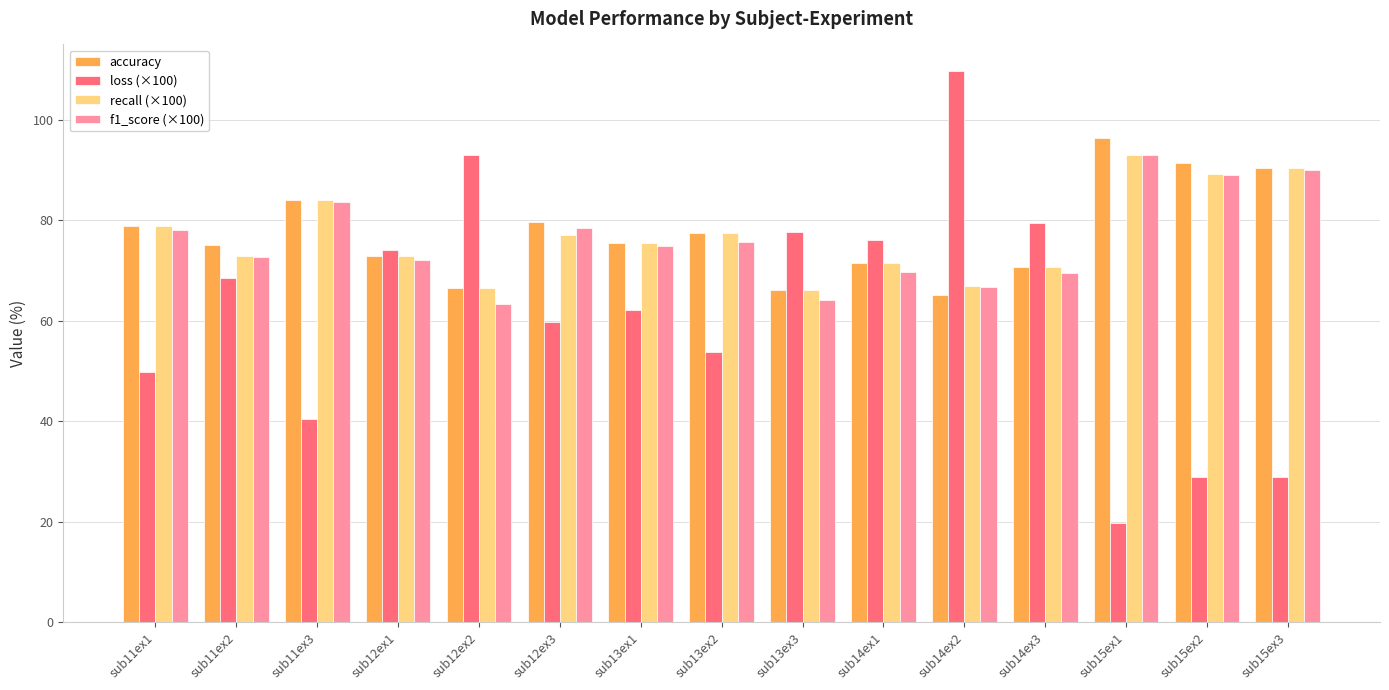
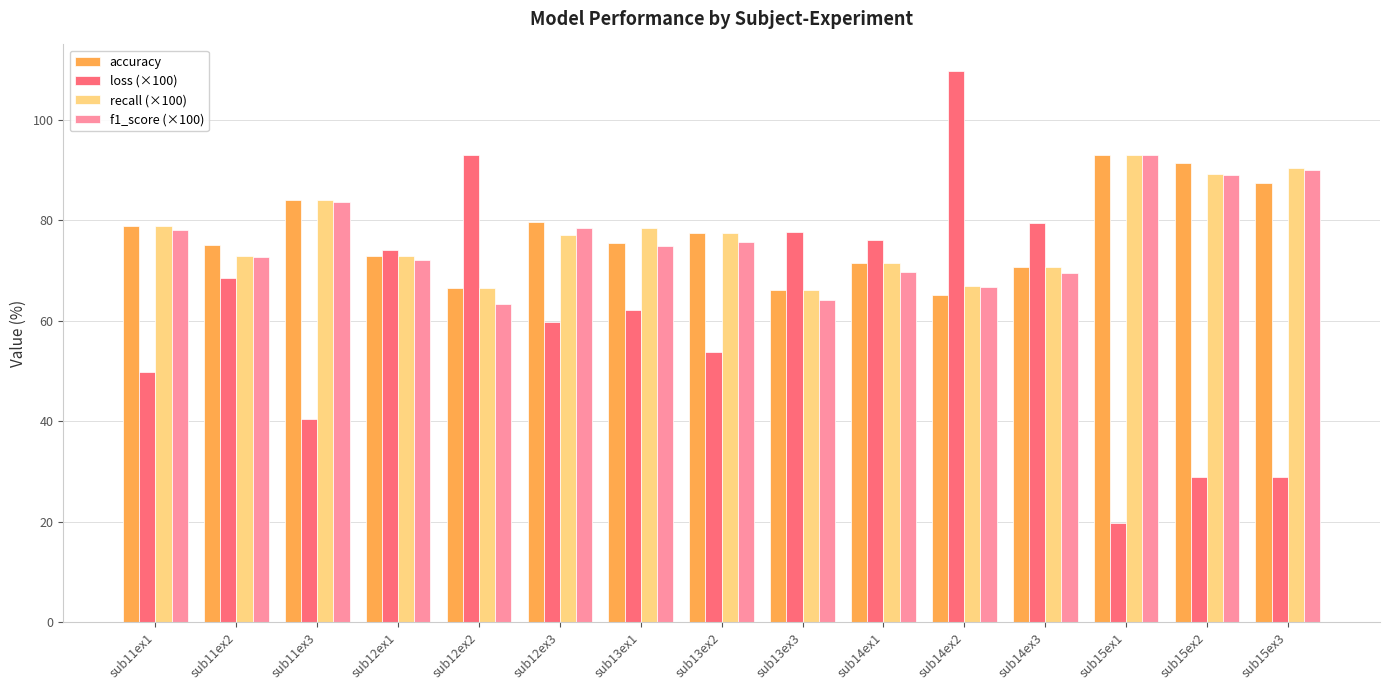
  {
    "accuracy": {
      "sub11ex1": 79,
      "sub11ex2": 75,
      "sub11ex3": 84,
      "sub12ex1": 73,
      "sub12ex2": 66,
      "sub12ex3": 80,
      "sub13ex1": 76,
      "sub13ex2": 77,
      "sub13ex3": 66,
      "sub14ex1": 72,
      "sub14ex2": 65,
      "sub14ex3": 71,
-     "sub15ex1": 96,
+     "sub15ex1": 93,
      "sub15ex2": 91,
-     "sub15ex3": 90
+     "sub15ex3": 87
    },
    "recall (×100)": {
      "sub11ex1": 79,
      "sub11ex2": 73,
      "sub11ex3": 84,
      "sub12ex1": 73,
      "sub12ex2": 66,
      "sub12ex3": 77,
-     "sub13ex1": 76,
+     "sub13ex1": 78,
      "sub13ex2": 77,
      "sub13ex3": 66,
      "sub14ex1": 72,
      "sub14ex2": 67,
      "sub14ex3": 71,
      "sub15ex1": 93,
      "sub15ex2": 89,
      "sub15ex3": 90
    }
  }
